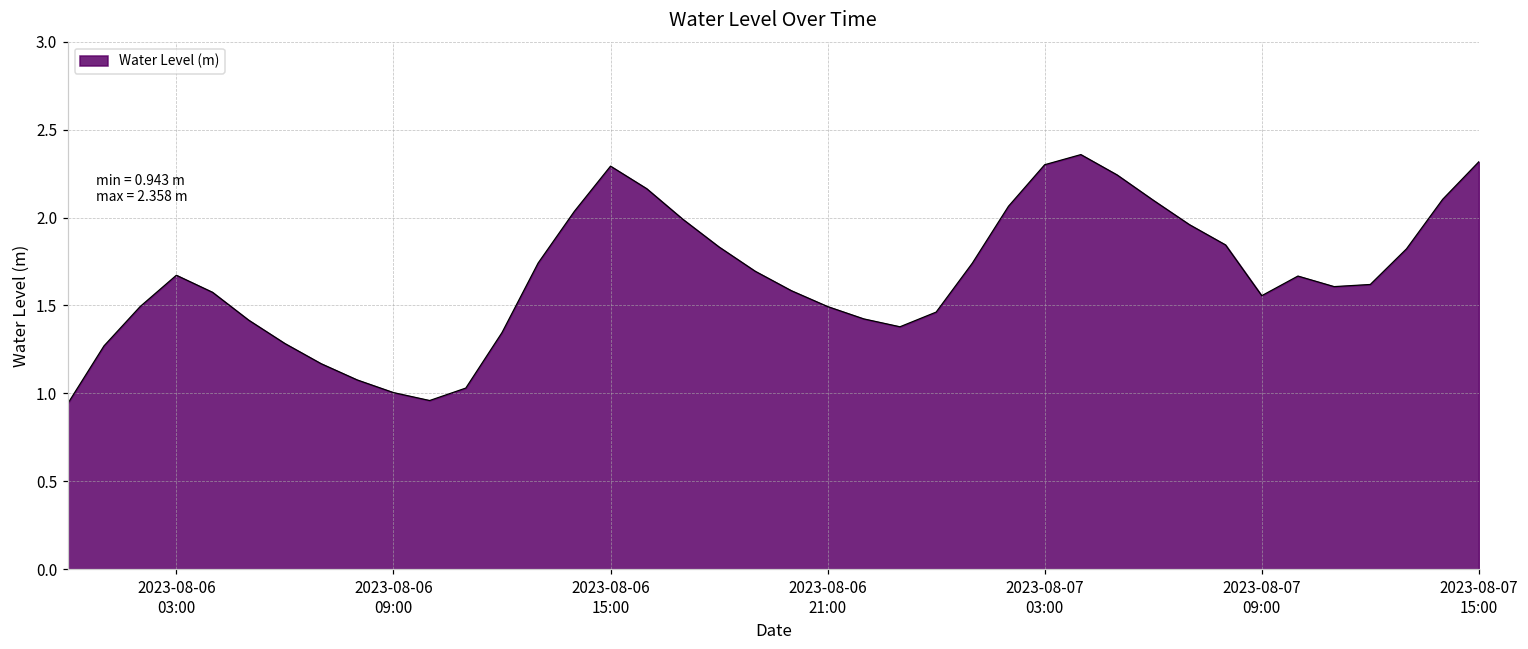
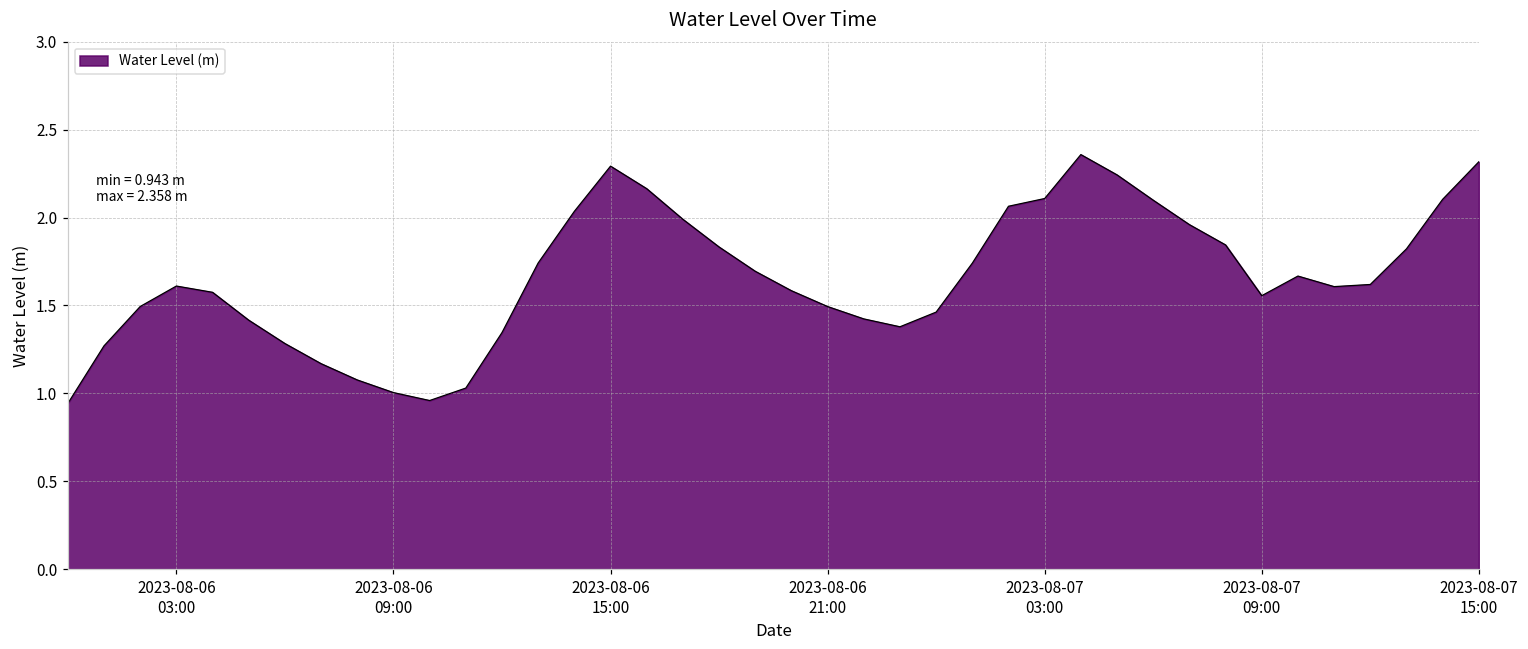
  {
-   "2023-08-06 03:00": 1.67,
+   "2023-08-06 03:00": 1.61,
    "2023-08-06 09:00": 1.00,
    "2023-08-06 15:00": 2.29,
    "2023-08-06 21:00": 1.49,
-   "2023-08-07 03:00": 2.30,
+   "2023-08-07 03:00": 2.11,
    "2023-08-07 09:00": 1.56,
    "2023-08-07 15:00": 2.32
  }
